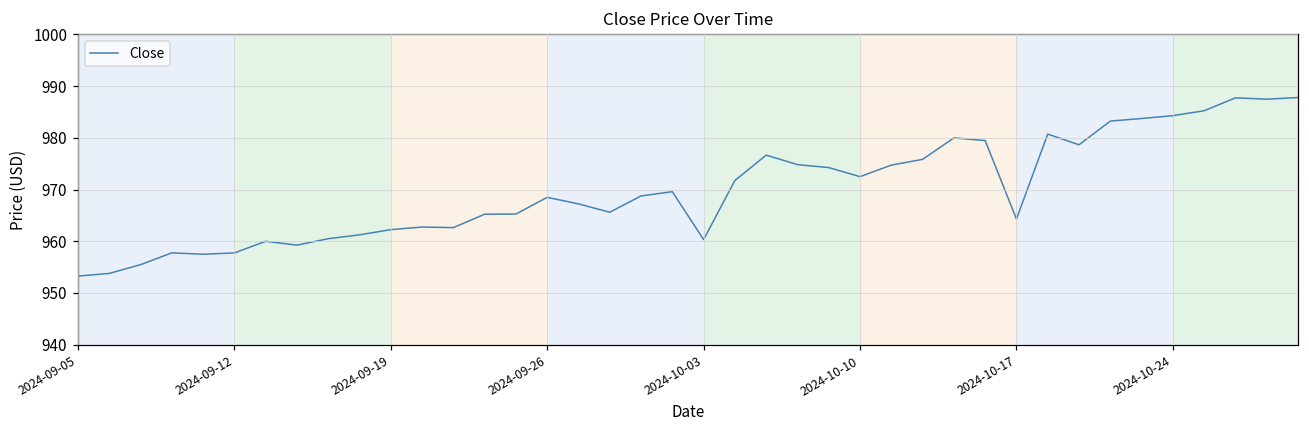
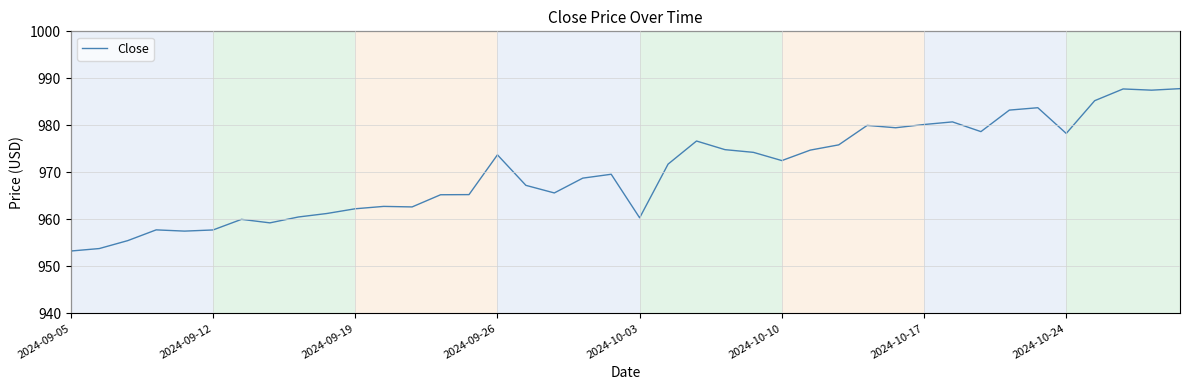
  {
    "2024-09-05": 953,
    "2024-09-12": 958,
    "2024-09-19": 962,
-   "2024-09-26": 968,
+   "2024-09-26": 974,
    "2024-10-03": 960,
    "2024-10-10": 972,
-   "2024-10-17": 964,
-   "2024-10-24": 984
+   "2024-10-17": 980,
+   "2024-10-24": 978
  }
